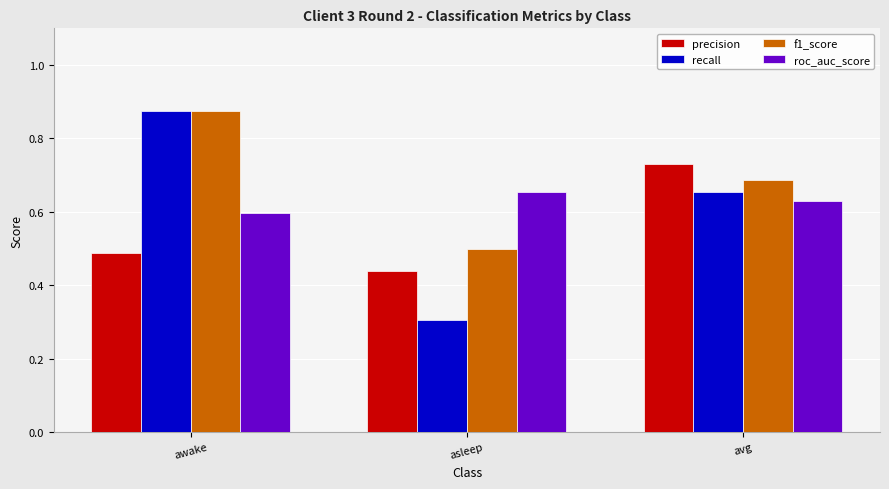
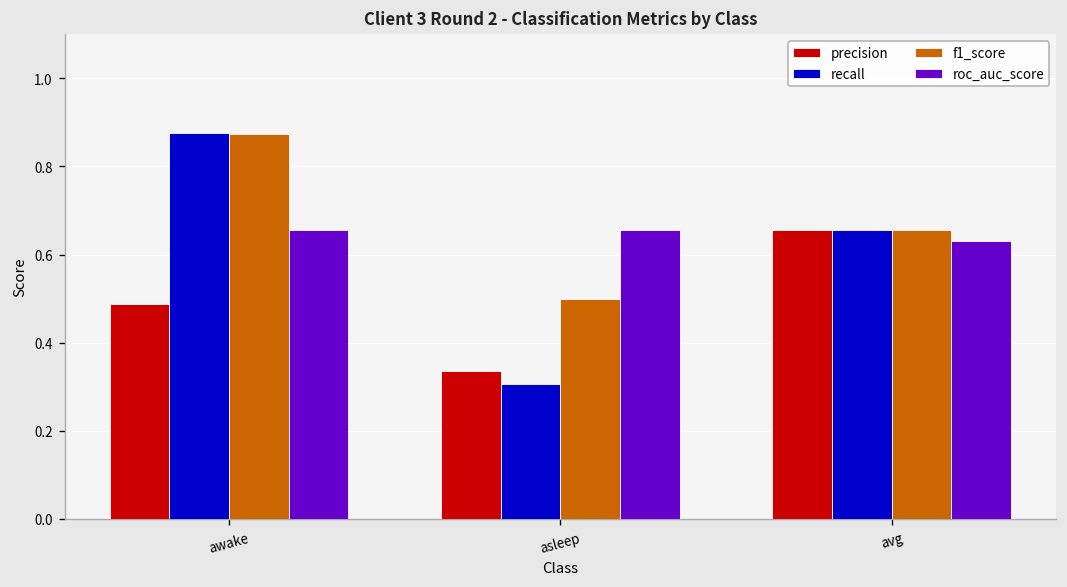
  {
    "precision": {
      "awake": 0.49,
-     "asleep": 0.44,
-     "avg": 0.73
+     "asleep": 0.34,
+     "avg": 0.66
    },
    "recall": {
      "awake": 0.87,
      "asleep": 0.31,
      "avg": 0.65
    },
    "f1_score": {
      "awake": 0.87,
      "asleep": 0.50,
-     "avg": 0.69
+     "avg": 0.66
    },
    "roc_auc_score": {
-     "awake": 0.60,
+     "awake": 0.65,
      "asleep": 0.65,
      "avg": 0.63
    }
  }
